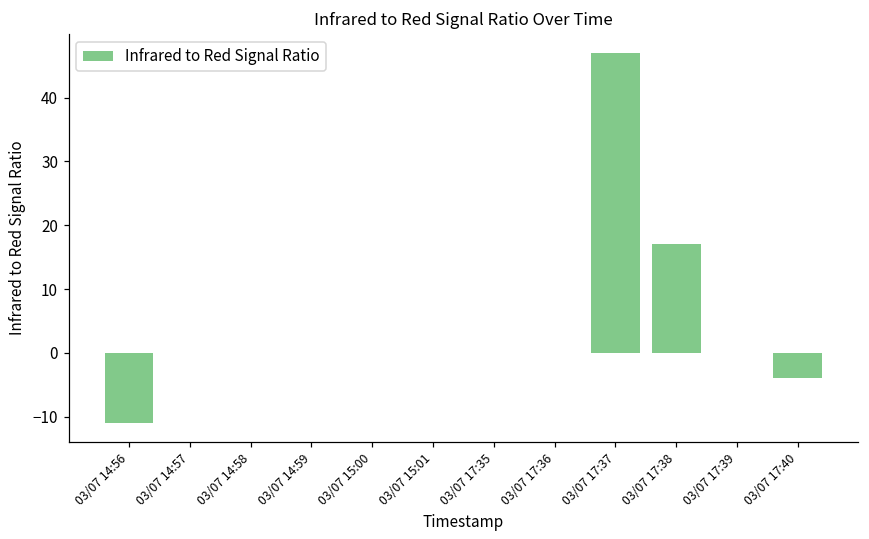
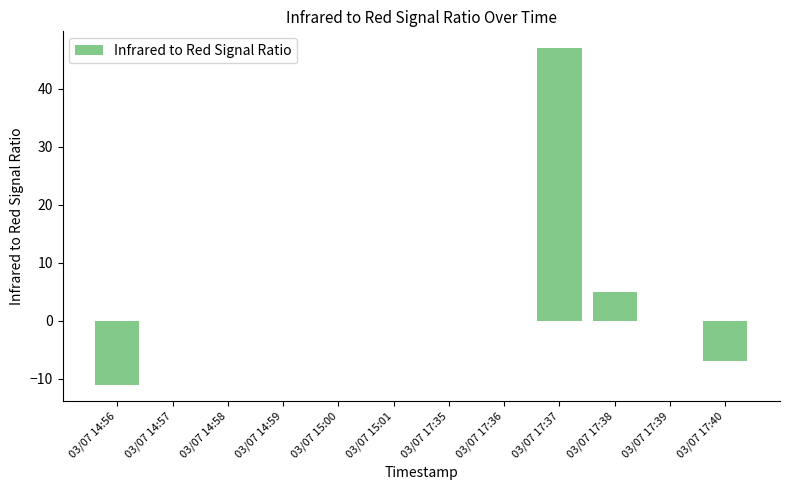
  {
    "03/07 14:56": -11,
    "03/07 14:57": 0,
    "03/07 14:58": 0,
    "03/07 14:59": 0,
    "03/07 15:00": 0,
    "03/07 15:01": 0,
    "03/07 17:35": 0,
    "03/07 17:36": 0,
    "03/07 17:37": 47,
-   "03/07 17:38": 17,
+   "03/07 17:38": 5,
    "03/07 17:39": 0,
-   "03/07 17:40": -4
+   "03/07 17:40": -7
  }
